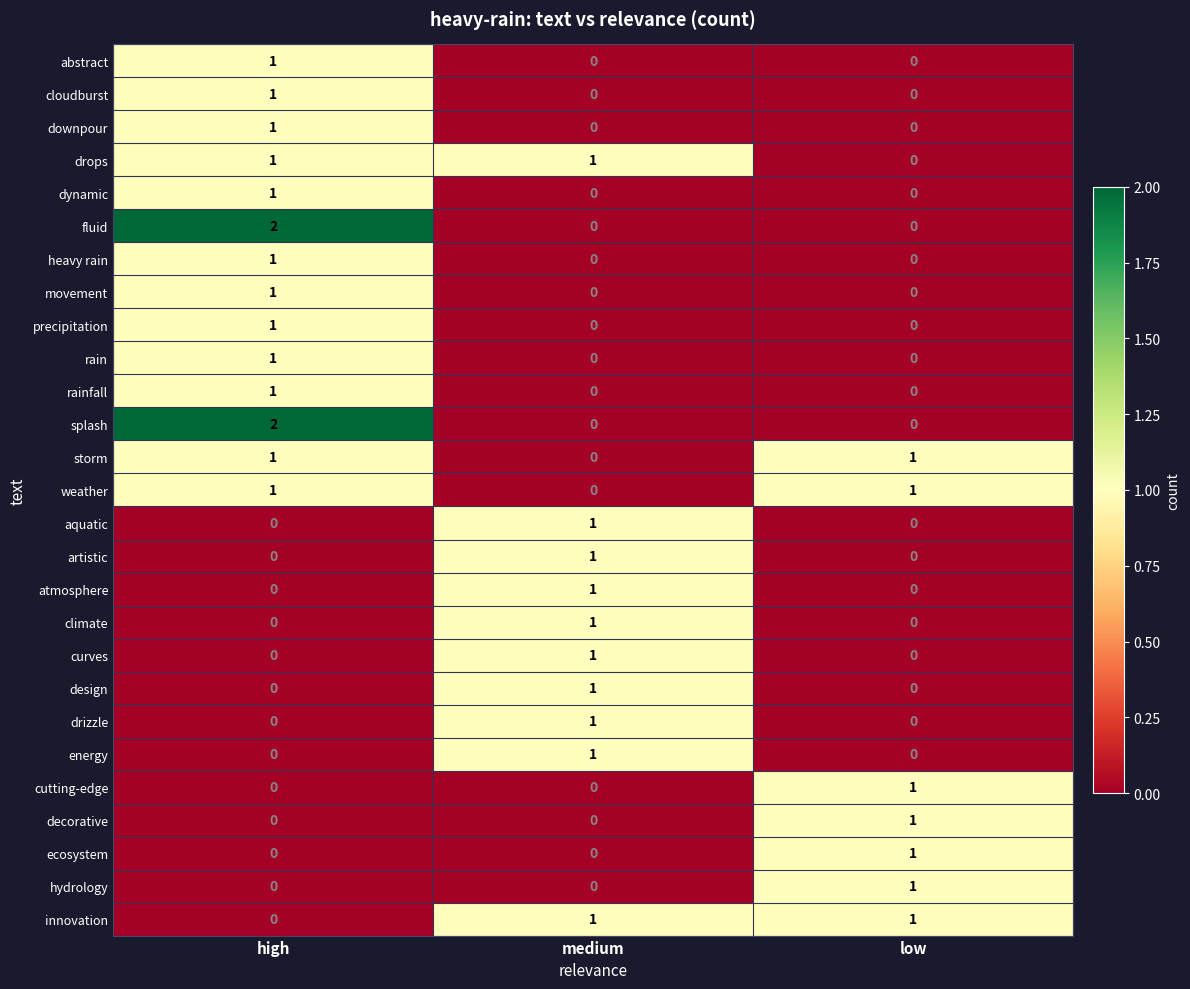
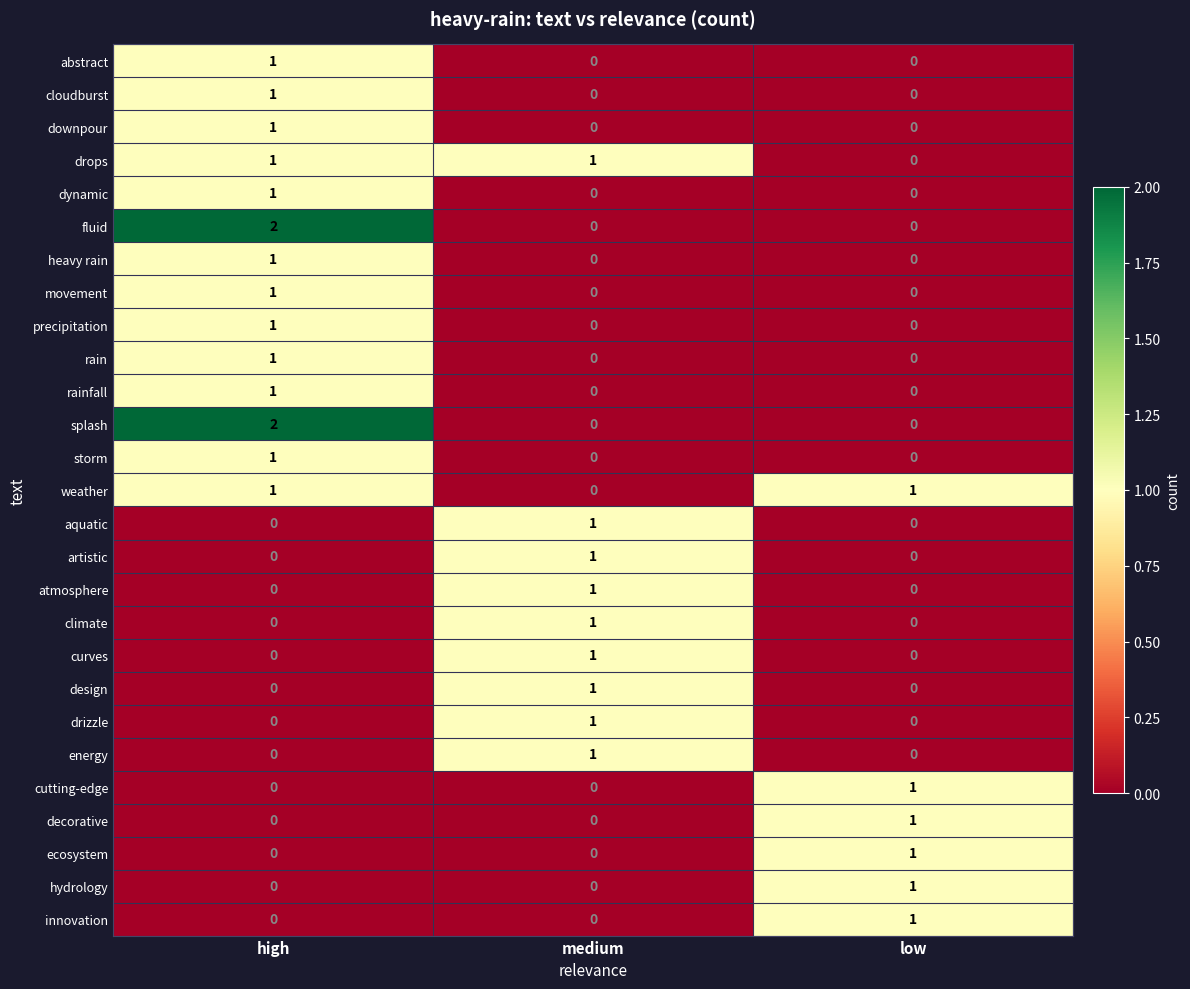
  {
    "abstract": {
      "high": 1,
      "medium": 0,
      "low": 0
    },
    "cloudburst": {
      "high": 1,
      "medium": 0,
      "low": 0
    },
    "downpour": {
      "high": 1,
      "medium": 0,
      "low": 0
    },
    "drops": {
      "high": 1,
      "medium": 1,
      "low": 0
    },
    "dynamic": {
      "high": 1,
      "medium": 0,
      "low": 0
    },
    "fluid": {
      "high": 2,
      "medium": 0,
      "low": 0
    },
    "heavy rain": {
      "high": 1,
      "medium": 0,
      "low": 0
    },
    "movement": {
      "high": 1,
      "medium": 0,
      "low": 0
    },
    "precipitation": {
      "high": 1,
      "medium": 0,
      "low": 0
    },
    "rain": {
      "high": 1,
      "medium": 0,
      "low": 0
    },
    "rainfall": {
      "high": 1,
      "medium": 0,
      "low": 0
    },
    "splash": {
      "high": 2,
      "medium": 0,
      "low": 0
    },
    "storm": {
      "high": 1,
      "medium": 0,
-     "low": 1
+     "low": 0
    },
    "weather": {
      "high": 1,
      "medium": 0,
      "low": 1
    },
    "aquatic": {
      "high": 0,
      "medium": 1,
      "low": 0
    },
    "artistic": {
      "high": 0,
      "medium": 1,
      "low": 0
    },
    "atmosphere": {
      "high": 0,
      "medium": 1,
      "low": 0
    },
    "climate": {
      "high": 0,
      "medium": 1,
      "low": 0
    },
    "curves": {
      "high": 0,
      "medium": 1,
      "low": 0
    },
    "design": {
      "high": 0,
      "medium": 1,
      "low": 0
    },
    "drizzle": {
      "high": 0,
      "medium": 1,
      "low": 0
    },
    "energy": {
      "high": 0,
      "medium": 1,
      "low": 0
    },
    "cutting-edge": {
      "high": 0,
      "medium": 0,
      "low": 1
    },
    "decorative": {
      "high": 0,
      "medium": 0,
      "low": 1
    },
    "ecosystem": {
      "high": 0,
      "medium": 0,
      "low": 1
    },
    "hydrology": {
      "high": 0,
      "medium": 0,
      "low": 1
    },
    "innovation": {
      "high": 0,
-     "medium": 1,
+     "medium": 0,
      "low": 1
    }
  }
